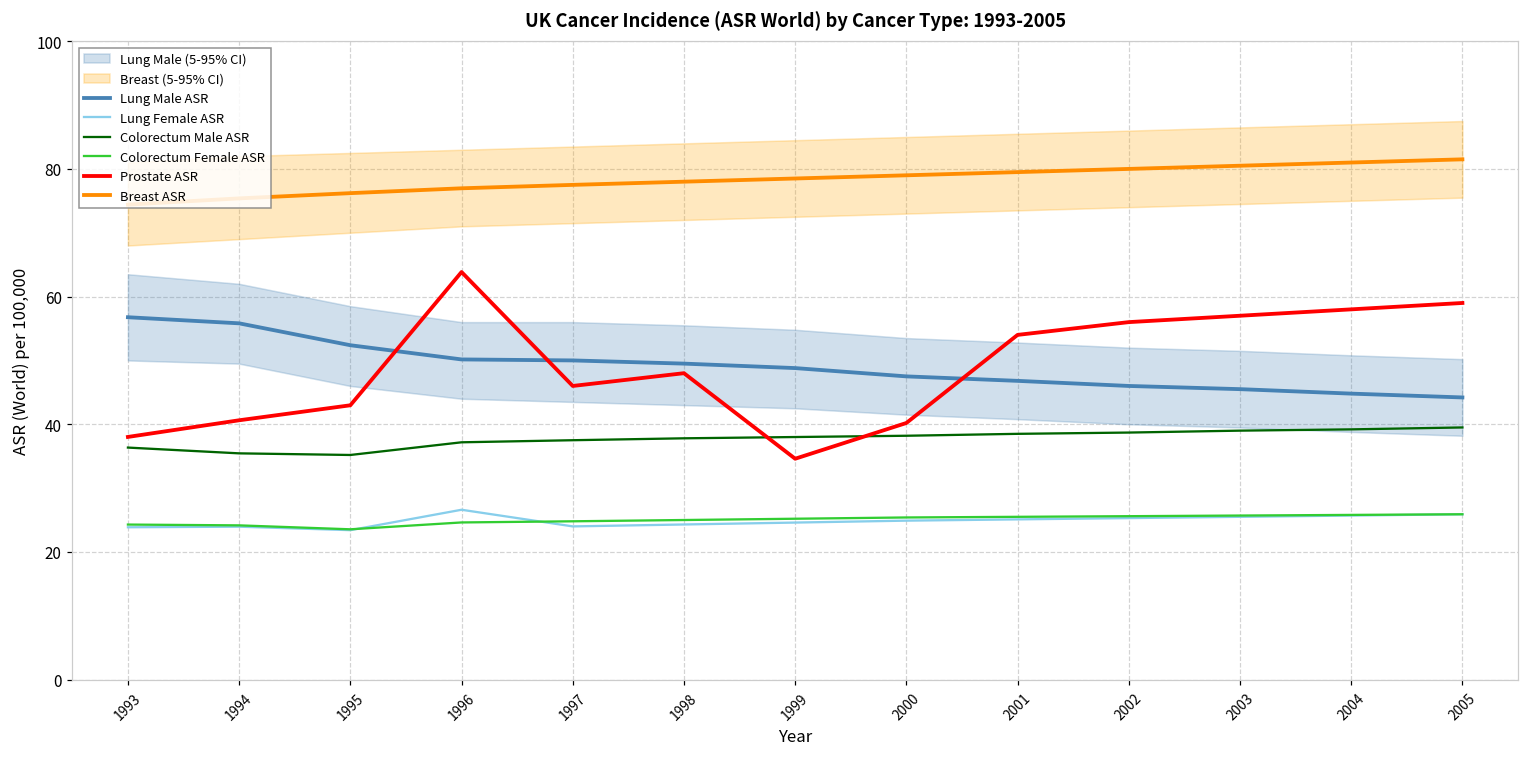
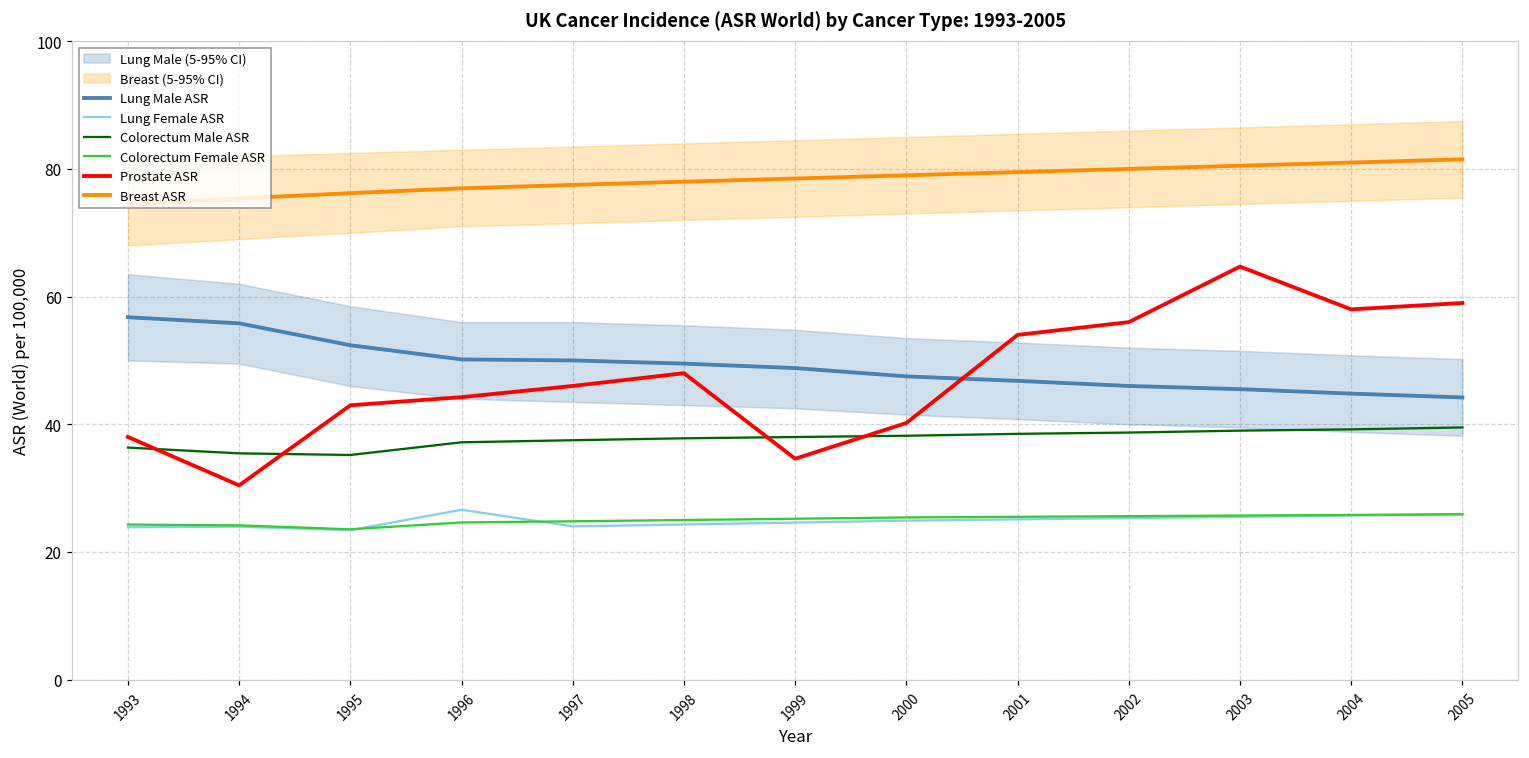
  {
    "Lung Female ASR": {
      "1996": 27,
      "1997": 24,
      "1998": 24,
      "1999": 25,
      "2000": 25
    },
    "Colorectum Male ASR": {
      "1993": 36,
      "1994": 35,
      "1995": 35,
      "1996": 37,
      "1997": 38,
      "1998": 38,
      "1999": 38,
      "2000": 38,
      "2001": 39,
      "2002": 39,
      "2003": 39,
      "2004": 39,
      "2005": 40
    },
    "Colorectum Female ASR": {
      "1996": 25,
      "1997": 25,
      "1998": 25,
      "1999": 25,
      "2000": 25
    },
    "Prostate ASR": {
      "1993": 38,
-     "1994": 41,
+     "1994": 30,
      "1995": 43,
-     "1996": 64,
+     "1996": 44,
      "1997": 46,
      "1998": 48,
      "1999": 35,
      "2000": 40,
      "2001": 54,
      "2002": 56,
-     "2003": 57,
+     "2003": 65,
      "2004": 58,
      "2005": 59
    }
  }
